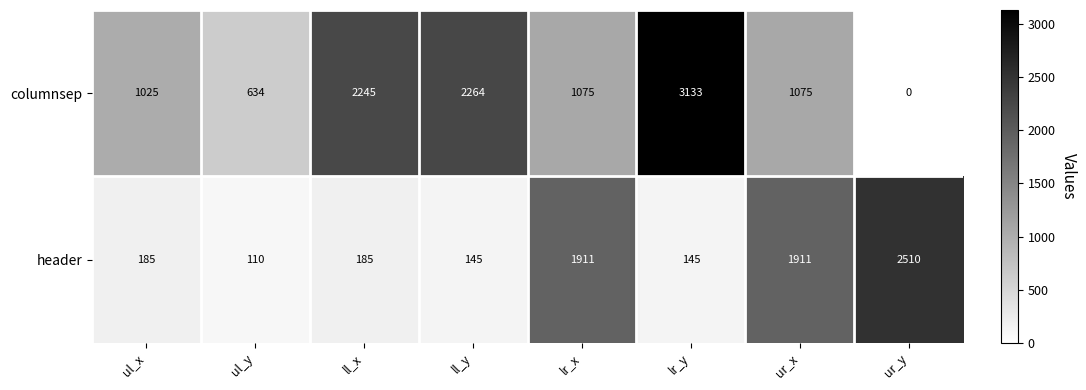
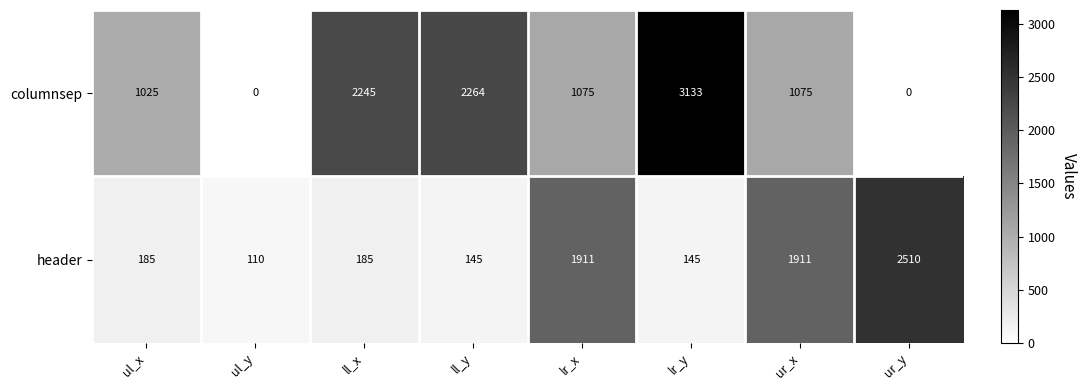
  {
    "columnsep": {
      "ul_x": 1025,
-     "ul_y": 634,
+     "ul_y": 0,
      "ll_x": 2245,
      "ll_y": 2264,
      "lr_x": 1075,
      "lr_y": 3133,
      "ur_x": 1075,
      "ur_y": 0
    },
    "header": {
      "ul_x": 185,
      "ul_y": 110,
      "ll_x": 185,
      "ll_y": 145,
      "lr_x": 1911,
      "lr_y": 145,
      "ur_x": 1911,
      "ur_y": 2510
    }
  }
